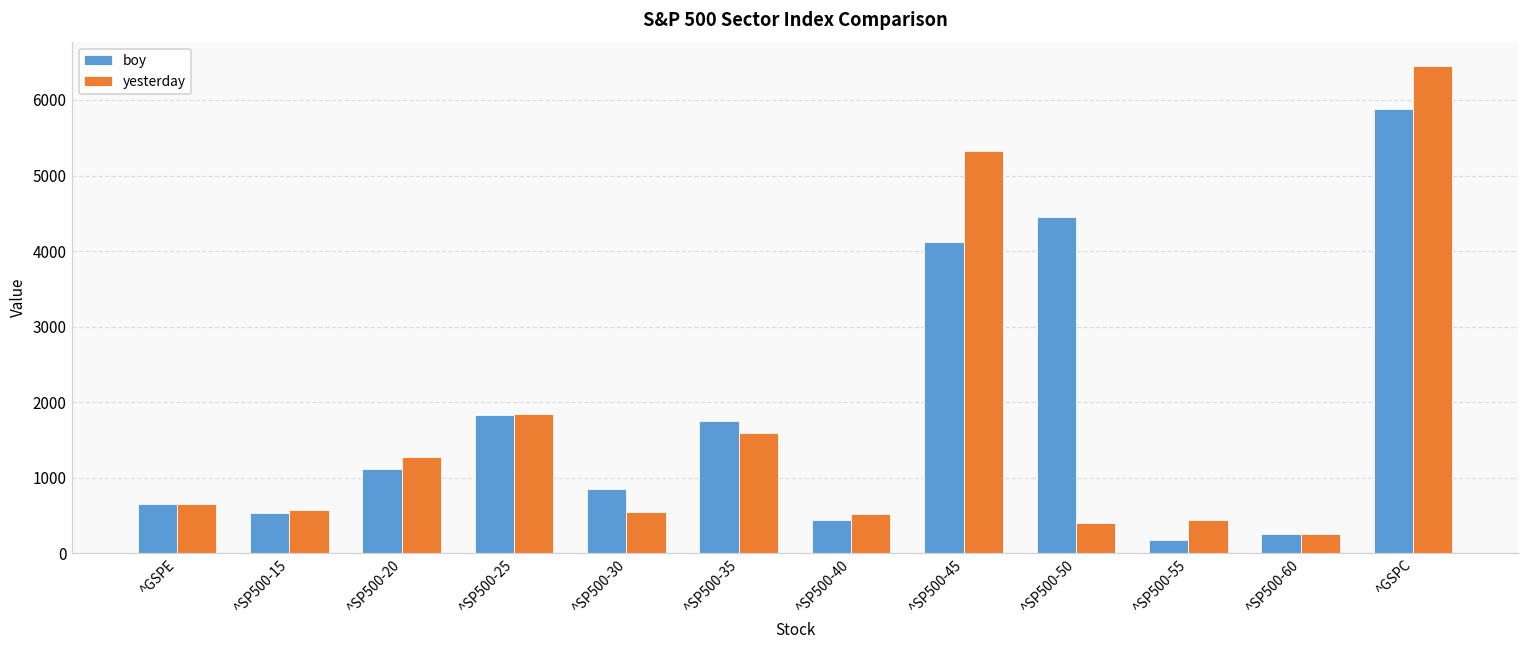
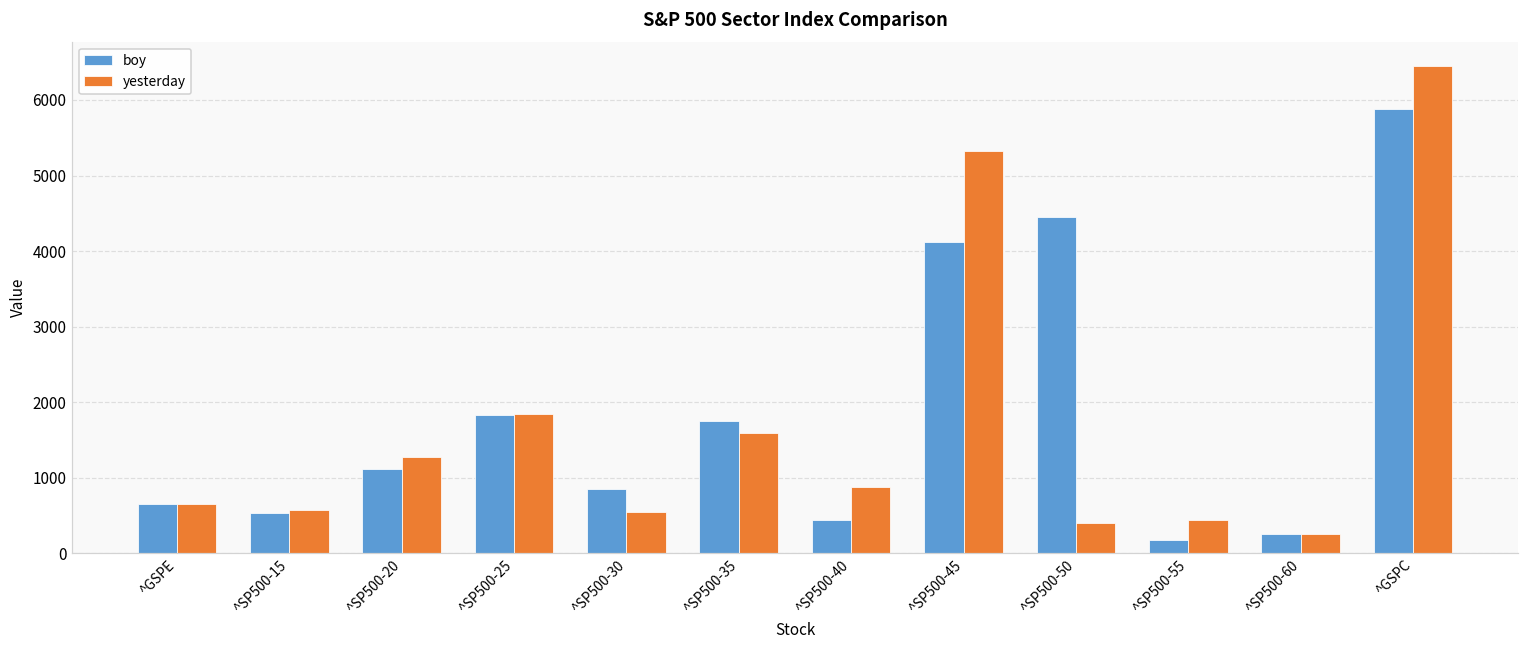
  {
    "boy": {
      "^GSPE": 700,
      "^SP500-15": 500,
      "^SP500-20": 1100,
      "^SP500-25": 1800,
      "^SP500-30": 900,
      "^SP500-35": 1700,
      "^SP500-40": 400,
      "^SP500-45": 4100,
      "^SP500-50": 4400,
      "^SP500-55": 200,
      "^SP500-60": 300,
      "^GSPC": 5900
    },
    "yesterday": {
      "^GSPE": 700,
      "^SP500-15": 600,
      "^SP500-20": 1300,
      "^SP500-25": 1800,
      "^SP500-30": 500,
      "^SP500-35": 1600,
-     "^SP500-40": 500,
+     "^SP500-40": 900,
      "^SP500-45": 5300,
      "^SP500-50": 400,
      "^SP500-55": 400,
      "^SP500-60": 300,
      "^GSPC": 6400
    }
  }
